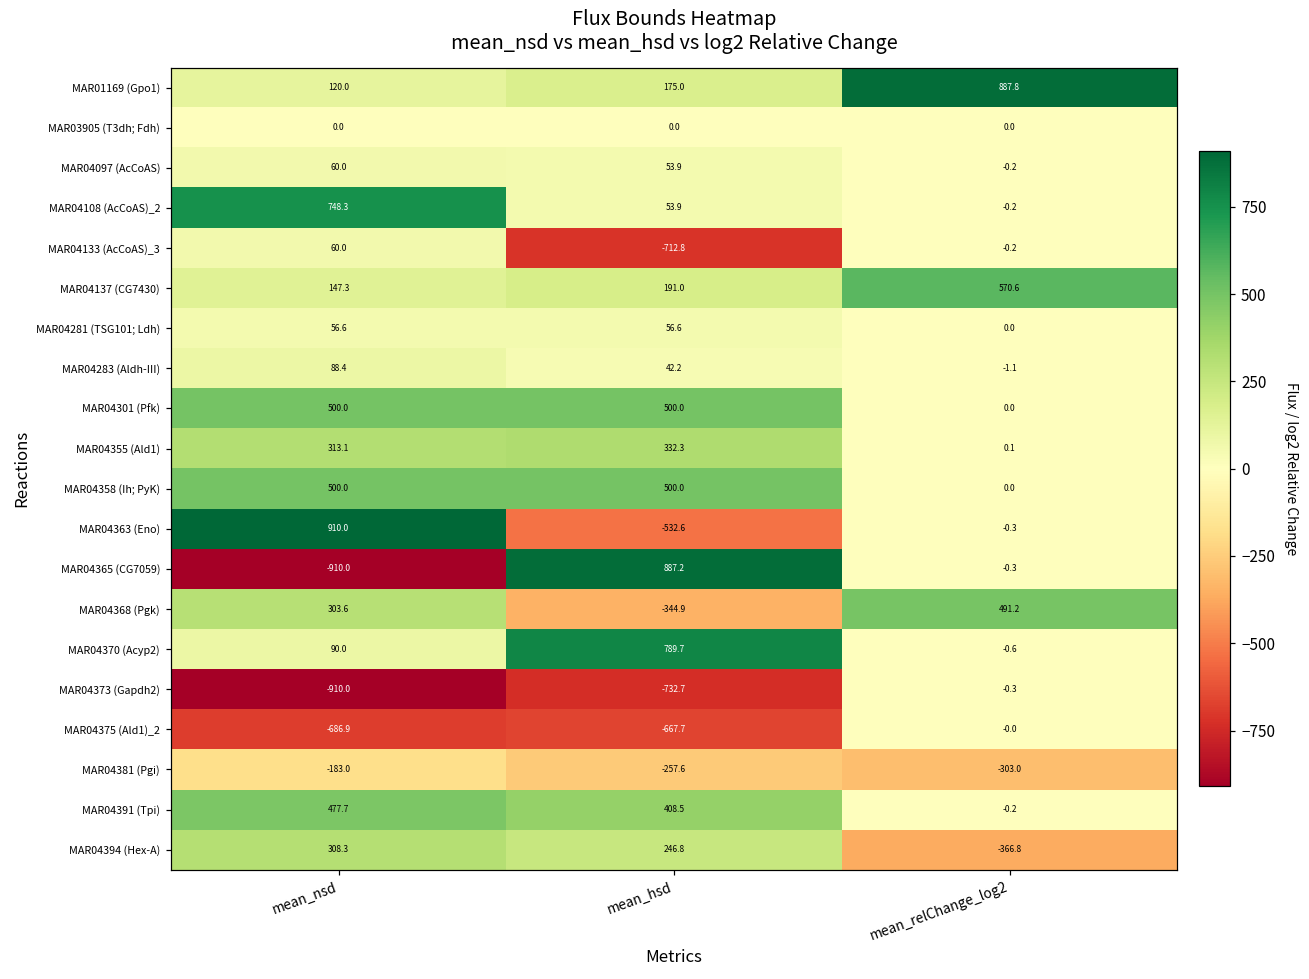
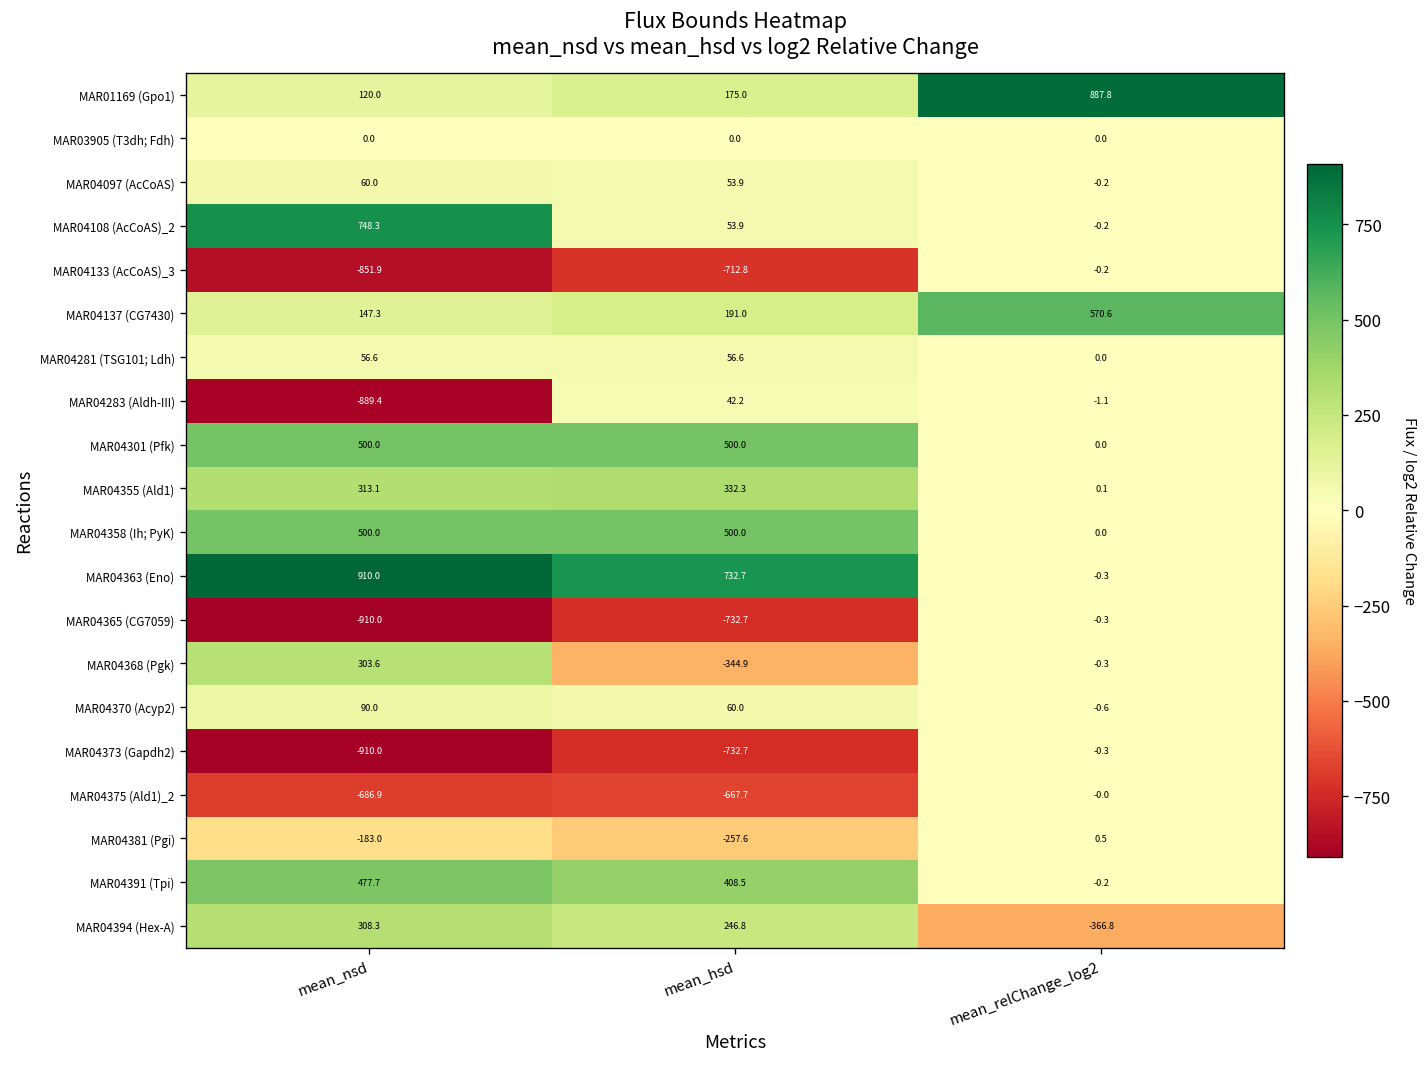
  {
    "MAR01169 (Gpo1)": {
      "mean_nsd": 120.0,
      "mean_hsd": 175.0,
      "mean_relChange_log2": 887.8
    },
    "MAR03905 (T3dh; Fdh)": {
      "mean_nsd": 0.0,
      "mean_hsd": 0.0,
      "mean_relChange_log2": 0.0
    },
    "MAR04097 (AcCoAS)": {
      "mean_nsd": 60.0,
      "mean_hsd": 53.9,
      "mean_relChange_log2": -0.2
    },
    "MAR04108 (AcCoAS)_2": {
      "mean_nsd": 748.3,
      "mean_hsd": 53.9,
      "mean_relChange_log2": -0.2
    },
    "MAR04133 (AcCoAS)_3": {
-     "mean_nsd": 60.0,
+     "mean_nsd": -851.9,
      "mean_hsd": -712.8,
      "mean_relChange_log2": -0.2
    },
    "MAR04137 (CG7430)": {
      "mean_nsd": 147.3,
      "mean_hsd": 191.0,
      "mean_relChange_log2": 570.6
    },
    "MAR04281 (TSG101; Ldh)": {
      "mean_nsd": 56.6,
      "mean_hsd": 56.6,
      "mean_relChange_log2": 0.0
    },
    "MAR04283 (Aldh-III)": {
-     "mean_nsd": 88.4,
+     "mean_nsd": -889.4,
      "mean_hsd": 42.2,
      "mean_relChange_log2": -1.1
    },
    "MAR04301 (Pfk)": {
      "mean_nsd": 500.0,
      "mean_hsd": 500.0,
      "mean_relChange_log2": 0.0
    },
    "MAR04355 (Ald1)": {
      "mean_nsd": 313.1,
      "mean_hsd": 332.3,
      "mean_relChange_log2": 0.1
    },
    "MAR04358 (Ih; PyK)": {
      "mean_nsd": 500.0,
      "mean_hsd": 500.0,
      "mean_relChange_log2": 0.0
    },
    "MAR04363 (Eno)": {
      "mean_nsd": 910.0,
-     "mean_hsd": -532.6,
+     "mean_hsd": 732.7,
      "mean_relChange_log2": -0.3
    },
    "MAR04365 (CG7059)": {
      "mean_nsd": -910.0,
-     "mean_hsd": 887.2,
+     "mean_hsd": -732.7,
      "mean_relChange_log2": -0.3
    },
    "MAR04368 (Pgk)": {
      "mean_nsd": 303.6,
      "mean_hsd": -344.9,
-     "mean_relChange_log2": 491.2
+     "mean_relChange_log2": -0.3
    },
    "MAR04370 (Acyp2)": {
      "mean_nsd": 90.0,
-     "mean_hsd": 789.7,
+     "mean_hsd": 60.0,
      "mean_relChange_log2": -0.6
    },
    "MAR04373 (Gapdh2)": {
      "mean_nsd": -910.0,
      "mean_hsd": -732.7,
      "mean_relChange_log2": -0.3
    },
    "MAR04375 (Ald1)_2": {
      "mean_nsd": -686.9,
      "mean_hsd": -667.7,
      "mean_relChange_log2": -0.0
    },
    "MAR04381 (Pgi)": {
      "mean_nsd": -183.0,
      "mean_hsd": -257.6,
-     "mean_relChange_log2": -303.0
+     "mean_relChange_log2": 0.5
    },
    "MAR04391 (Tpi)": {
      "mean_nsd": 477.7,
      "mean_hsd": 408.5,
      "mean_relChange_log2": -0.2
    },
    "MAR04394 (Hex-A)": {
      "mean_nsd": 308.3,
      "mean_hsd": 246.8,
      "mean_relChange_log2": -366.8
    }
  }
